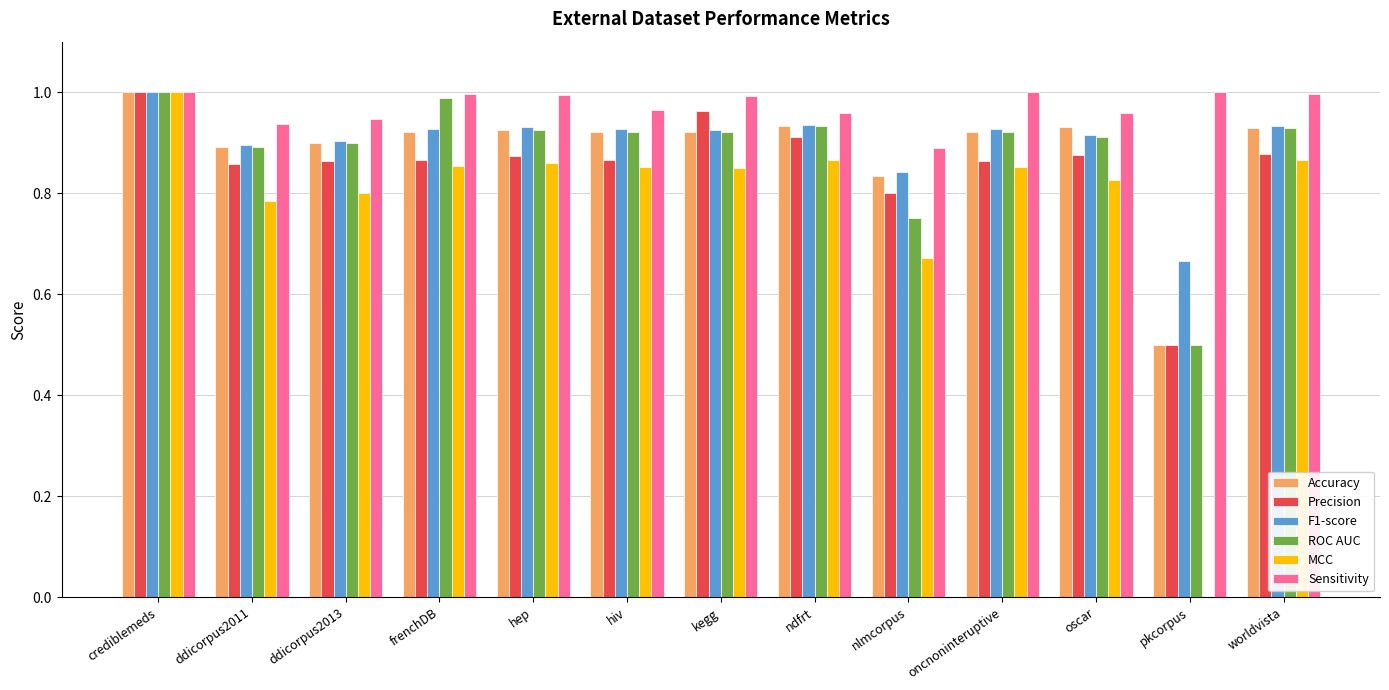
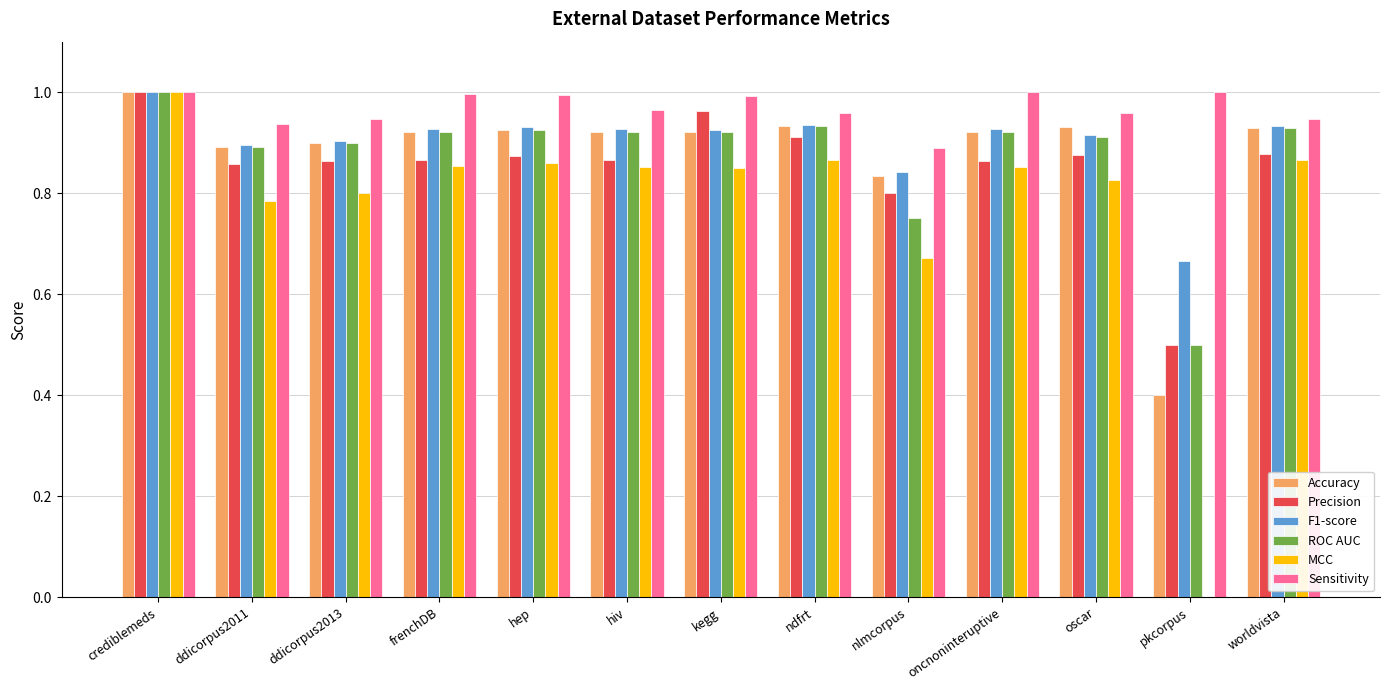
  {
    "Accuracy": {
      "crediblemeds": 1.0,
      "ddicorpus2011": 0.89,
      "ddicorpus2013": 0.9,
      "frenchDB": 0.92,
      "hep": 0.93,
      "hiv": 0.92,
      "kegg": 0.92,
      "ndfrt": 0.93,
      "nlmcorpus": 0.83,
      "oncnoninteruptive": 0.92,
      "oscar": 0.93,
-     "pkcorpus": 0.5,
+     "pkcorpus": 0.4,
      "worldvista": 0.93
    },
    "Precision": {
      "crediblemeds": 1.00,
      "ddicorpus2011": 0.86,
      "ddicorpus2013": 0.86,
      "frenchDB": 0.87,
      "hep": 0.87,
      "hiv": 0.87,
      "kegg": 0.96,
      "ndfrt": 0.91,
      "nlmcorpus": 0.80,
      "oncnoninteruptive": 0.86,
      "oscar": 0.88,
      "pkcorpus": 0.50,
      "worldvista": 0.88
    },
    "F1-score": {
      "crediblemeds": 1.00,
      "ddicorpus2011": 0.90,
      "ddicorpus2013": 0.90,
      "frenchDB": 0.93,
      "hep": 0.93,
      "hiv": 0.93,
      "kegg": 0.93,
      "ndfrt": 0.93,
      "nlmcorpus": 0.84,
      "oncnoninteruptive": 0.93,
      "oscar": 0.92,
      "pkcorpus": 0.67,
      "worldvista": 0.93
    },
    "ROC AUC": {
      "crediblemeds": 1.00,
      "ddicorpus2011": 0.89,
      "ddicorpus2013": 0.90,
-     "frenchDB": 0.99,
+     "frenchDB": 0.92,
      "hep": 0.93,
      "hiv": 0.92,
      "kegg": 0.92,
      "ndfrt": 0.93,
      "nlmcorpus": 0.75,
      "oncnoninteruptive": 0.92,
      "oscar": 0.91,
      "pkcorpus": 0.50,
      "worldvista": 0.93
    },
    "MCC": {
      "crediblemeds": 1.00,
      "ddicorpus2011": 0.78,
      "ddicorpus2013": 0.80,
      "frenchDB": 0.85,
      "hep": 0.86,
      "hiv": 0.85,
      "kegg": 0.85,
      "ndfrt": 0.87,
      "nlmcorpus": 0.67,
      "oncnoninteruptive": 0.85,
      "oscar": 0.83,
      "pkcorpus": 0.00,
      "worldvista": 0.87
    },
    "Sensitivity": {
      "crediblemeds": 1.00,
      "ddicorpus2011": 0.94,
      "ddicorpus2013": 0.95,
      "frenchDB": 1.00,
      "hep": 1.00,
      "hiv": 0.96,
      "kegg": 0.99,
      "ndfrt": 0.96,
      "nlmcorpus": 0.89,
      "oncnoninteruptive": 1.00,
      "oscar": 0.96,
      "pkcorpus": 1.00,
-     "worldvista": 1.00
+     "worldvista": 0.95
    }
  }
